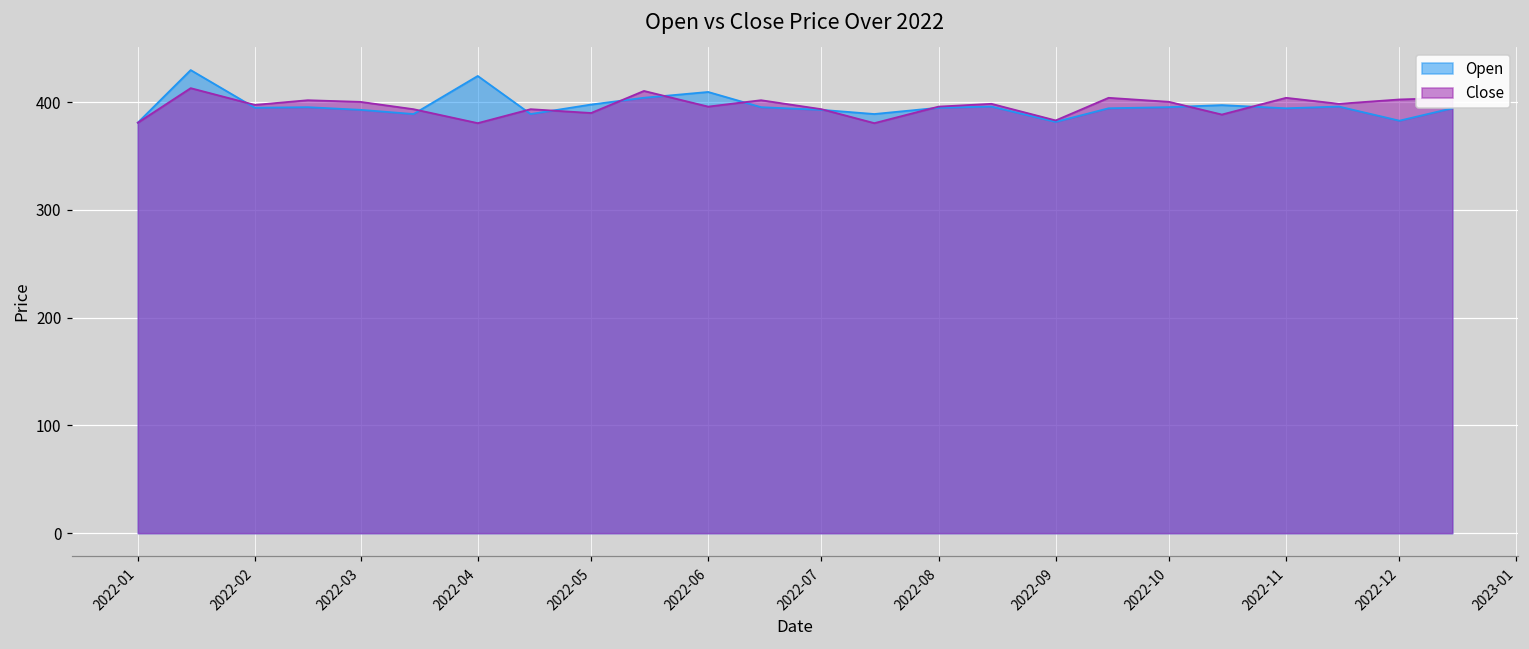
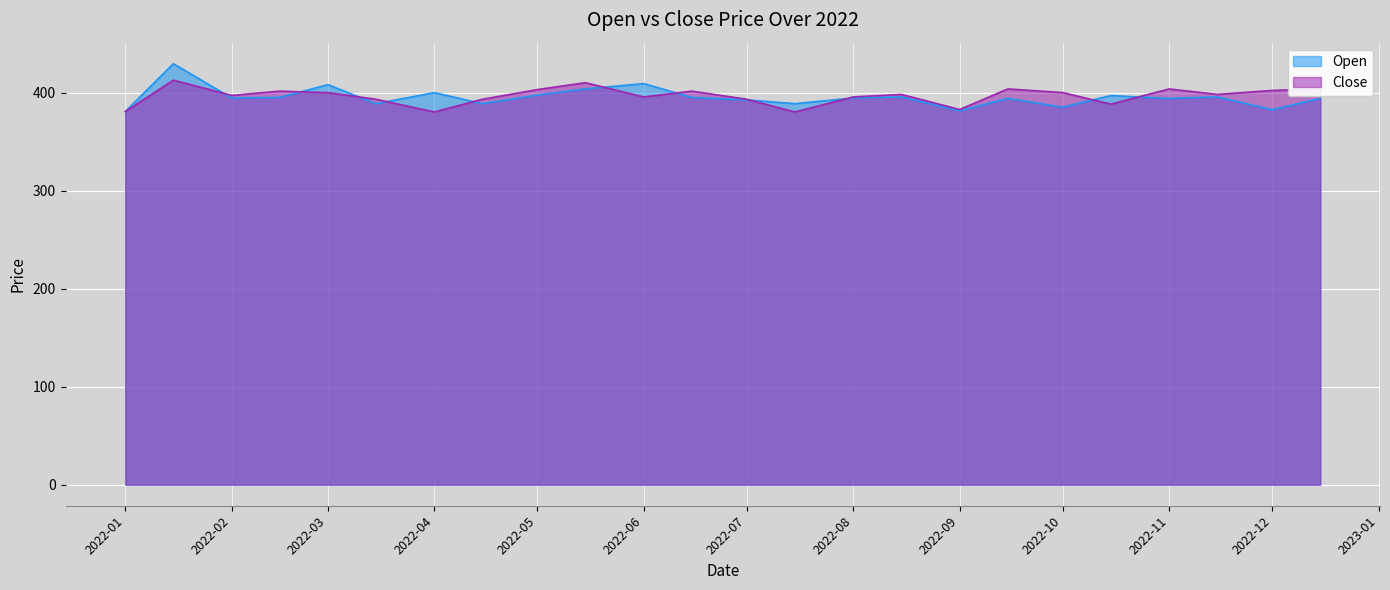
  {
    "Open": {
      "2022-02": 390,
-     "2022-03": 390,
-     "2022-04": 420,
+     "2022-03": 410,
+     "2022-04": 400,
      "2022-05": 400,
      "2022-06": 410,
-     "2022-10": 400,
+     "2022-10": 390,
      "2022-11": 390,
      "2022-12": 380
    },
    "Close": {
      "2022-02": 400,
      "2022-03": 400,
      "2022-04": 380,
-     "2022-05": 390,
+     "2022-05": 400,
      "2022-06": 400,
      "2022-10": 400,
      "2022-11": 400,
      "2022-12": 400
    }
  }
